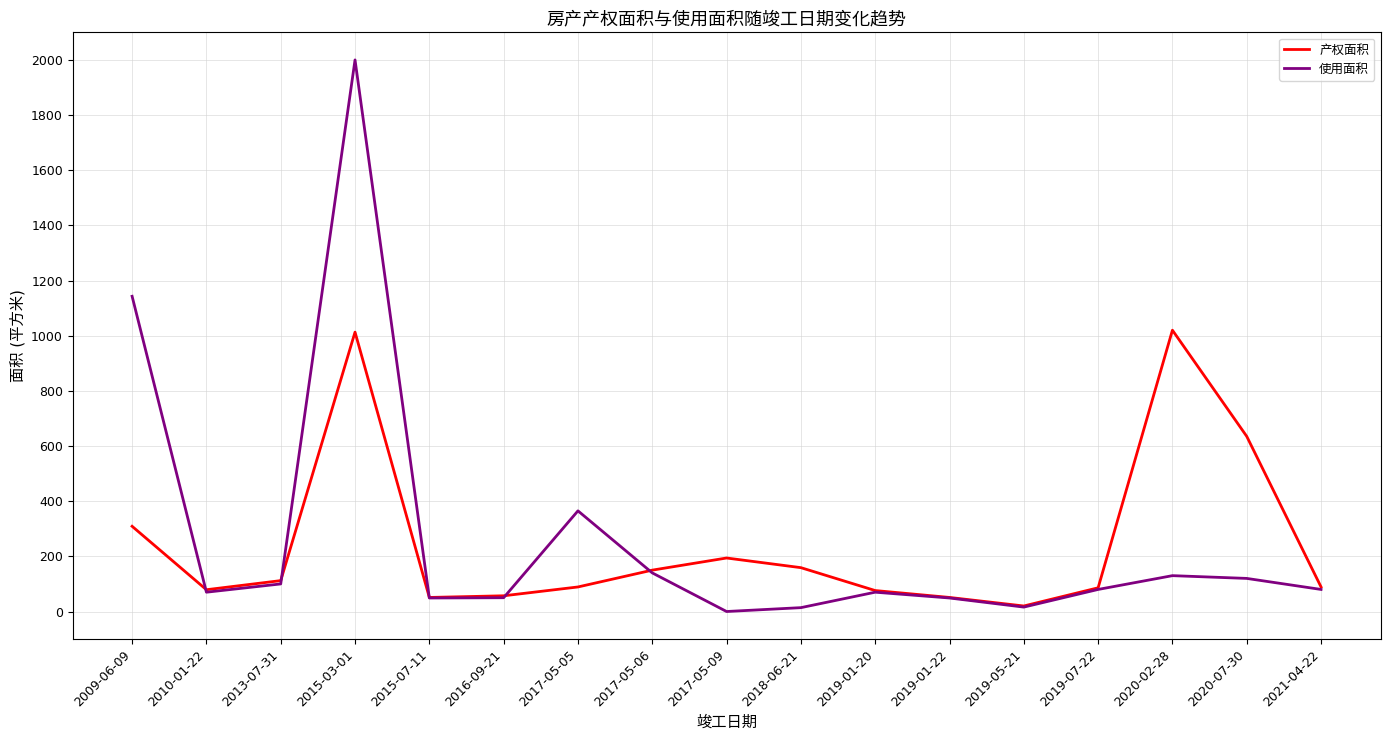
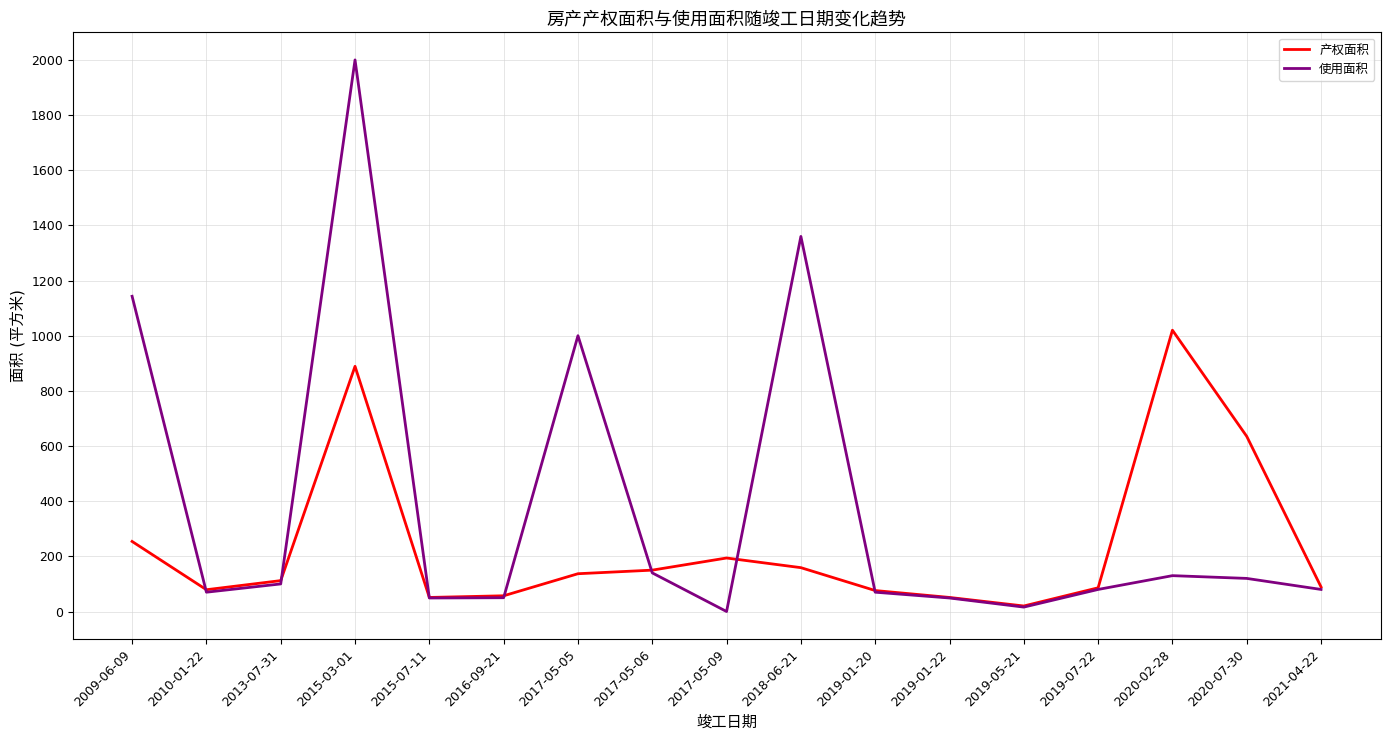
  {
    "产权面积": {
-     "2009-06-09": 310,
+     "2009-06-09": 250,
      "2013-07-31": 110,
-     "2015-03-01": 1010,
-     "2017-05-05": 90,
+     "2015-03-01": 890,
+     "2017-05-05": 140,
      "2017-05-06": 150,
      "2017-05-09": 190,
      "2018-06-21": 160,
      "2020-02-28": 1020,
      "2020-07-30": 640
    },
    "使用面积": {
      "2009-06-09": 1140,
      "2013-07-31": 100,
      "2015-03-01": 2000,
-     "2017-05-05": 370,
+     "2017-05-05": 1000,
      "2017-05-06": 140,
      "2017-05-09": 0,
-     "2018-06-21": 10,
+     "2018-06-21": 1360,
      "2020-02-28": 130,
      "2020-07-30": 120
    }
  }
